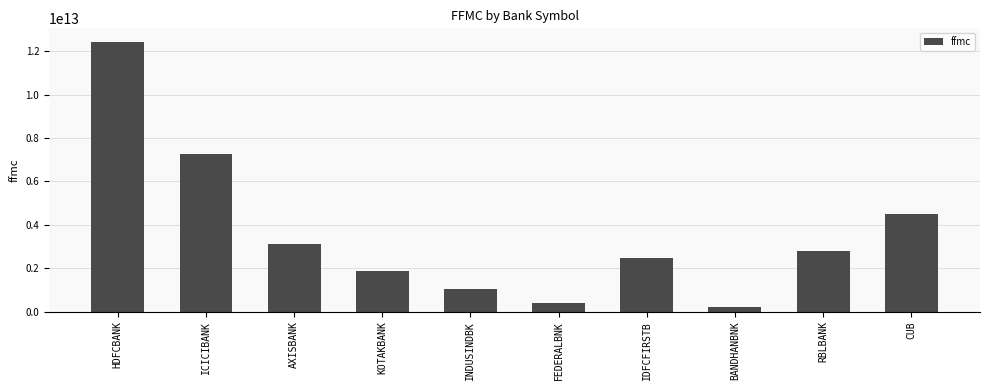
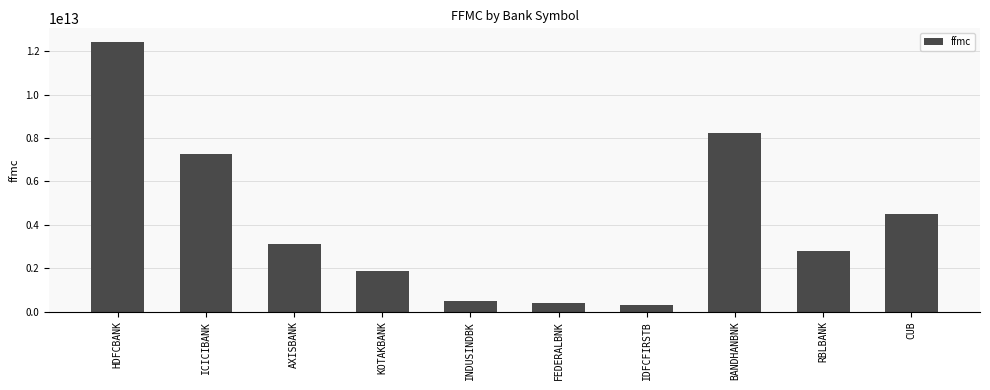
  {
    "HDFCBANK": 12400000000000,
    "ICICIBANK": 7300000000000,
    "AXISBANK": 3100000000000,
    "KOTAKBANK": 1900000000000,
-   "INDUSINDBK": 1000000000000,
+   "INDUSINDBK": 500000000000,
    "FEDERALBNK": 400000000000,
-   "IDFCFIRSTB": 2500000000000,
-   "BANDHANBNK": 200000000000,
+   "IDFCFIRSTB": 300000000000,
+   "BANDHANBNK": 8200000000000,
    "RBLBANK": 2800000000000,
    "CUB": 4500000000000
  }
